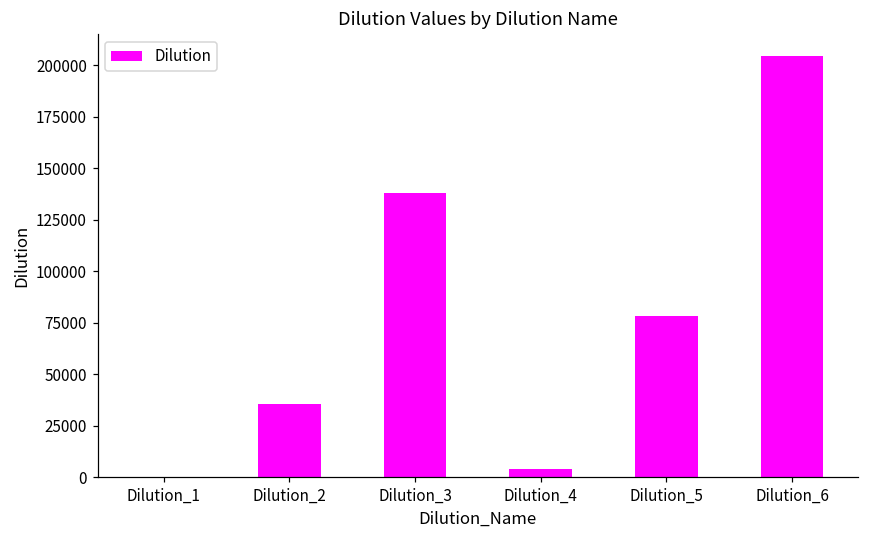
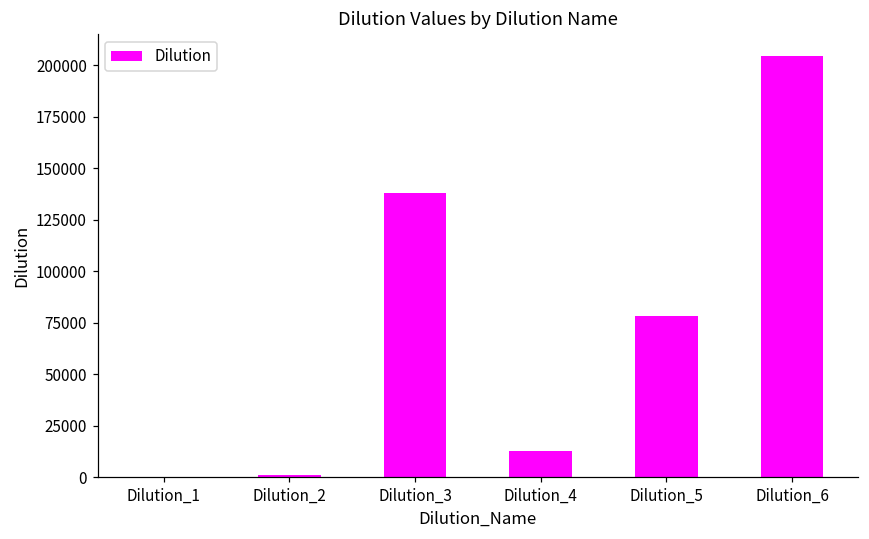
  {
-   "Dilution_2": 35000,
+   "Dilution_2": 1000,
    "Dilution_3": 138000,
-   "Dilution_4": 4000,
+   "Dilution_4": 13000,
    "Dilution_5": 78000,
    "Dilution_6": 205000
  }
